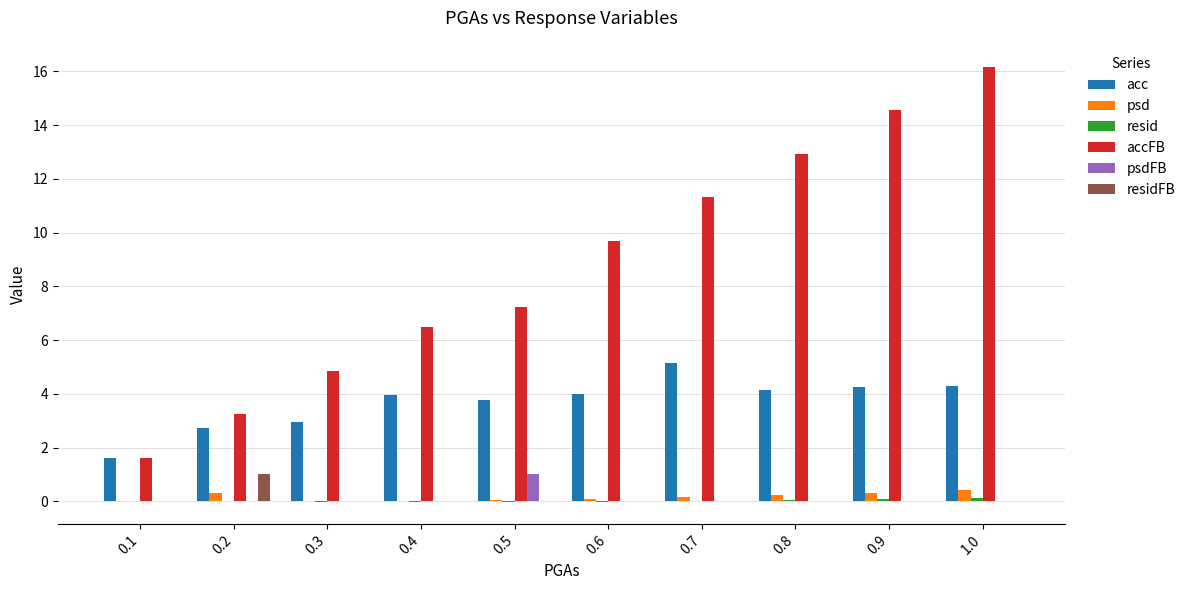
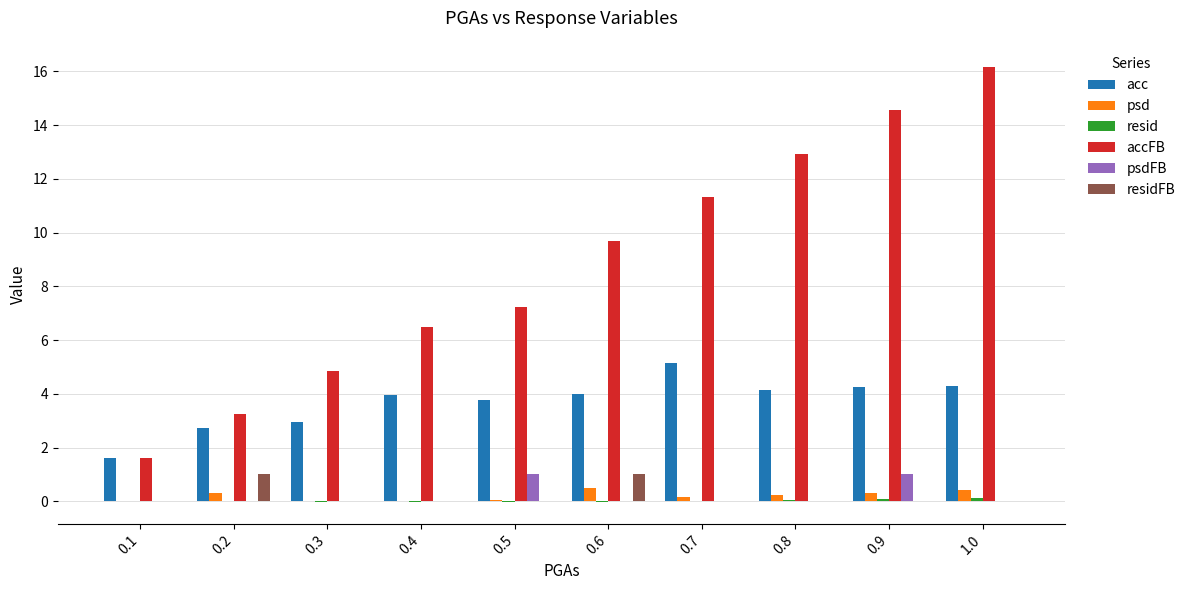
  {
    "acc": {
      "0.1": 1.6,
      "0.2": 2.7,
      "0.3": 3.0,
      "0.4": 4.0,
      "0.5": 3.8,
      "0.6": 4.0,
      "0.7": 5.1,
      "0.8": 4.1,
      "0.9": 4.3,
      "1.0": 4.3
    },
    "psd": {
      "0.2": 0.3,
-     "0.6": 0.1,
+     "0.6": 0.5,
      "0.7": 0.2,
      "0.8": 0.2,
      "0.9": 0.3,
      "1.0": 0.4
    },
    "resid": {
      "0.9": 0.1,
      "1.0": 0.1
    },
    "accFB": {
      "0.1": 1.6,
      "0.2": 3.2,
      "0.3": 4.9,
      "0.4": 6.5,
      "0.5": 7.2,
      "0.6": 9.7,
      "0.7": 11.3,
      "0.8": 12.9,
      "0.9": 14.6,
      "1.0": 16.2
    },
    "psdFB": {
      "0.5": 1,
-     "0.9": 0
+     "0.9": 1
    },
    "residFB": {
      "0.2": 1,
-     "0.6": 0
+     "0.6": 1
    }
  }
